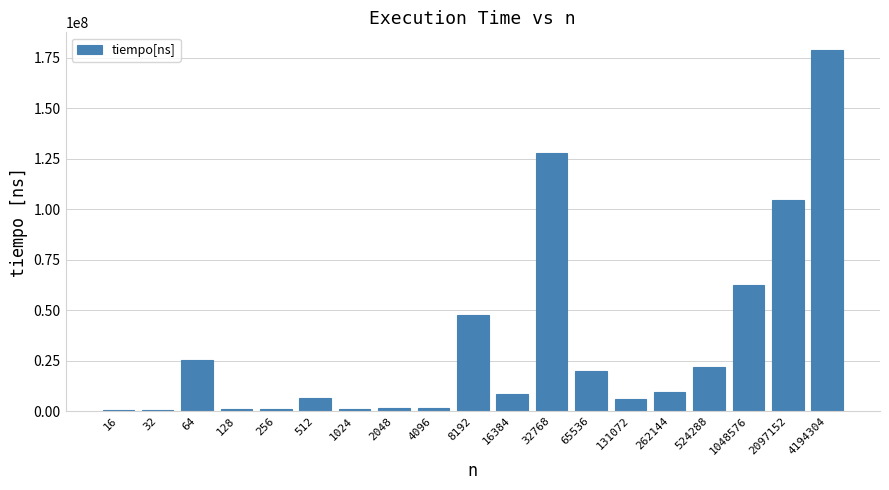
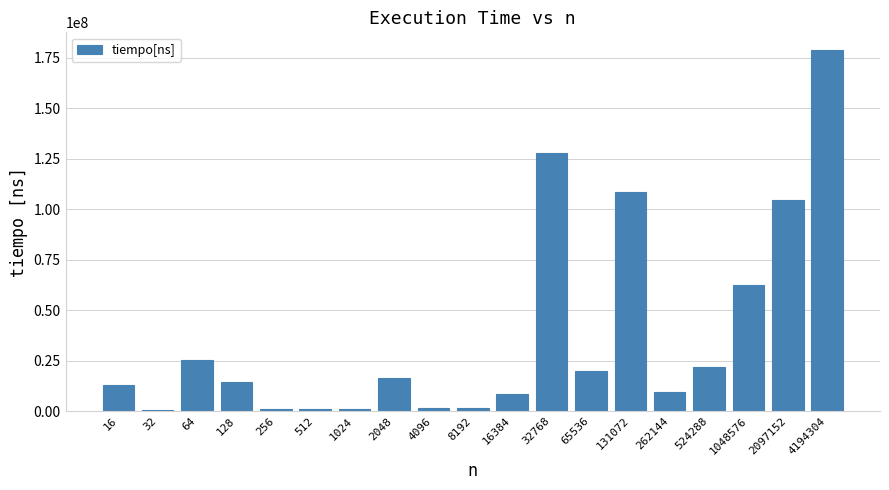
  {
-   "16": 1000000,
+   "16": 13000000,
    "64": 25000000,
-   "128": 1000000,
-   "512": 6000000,
-   "2048": 1000000,
+   "128": 14000000,
+   "512": 1000000,
+   "2048": 16000000,
    "4096": 1000000,
-   "8192": 48000000,
+   "8192": 2000000,
    "16384": 9000000,
    "32768": 128000000,
    "65536": 20000000,
-   "131072": 6000000,
+   "131072": 108000000,
    "262144": 10000000,
    "524288": 22000000,
    "1048576": 62000000,
    "2097152": 104000000,
    "4194304": 179000000
  }
